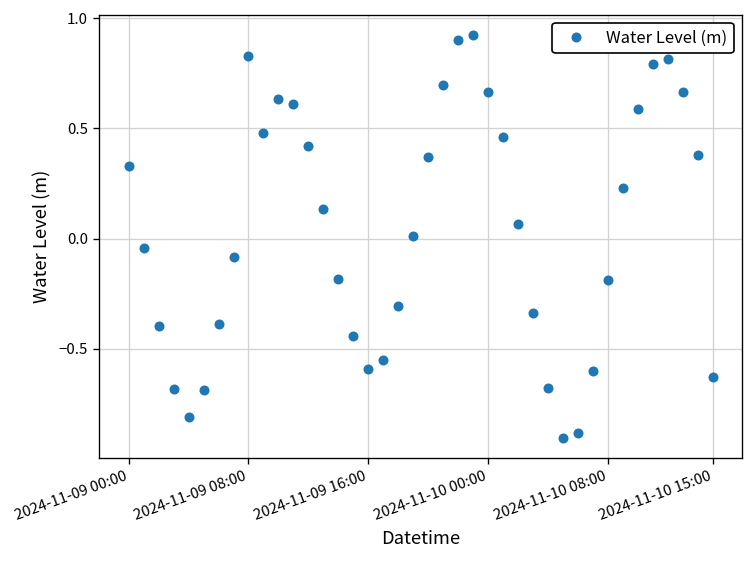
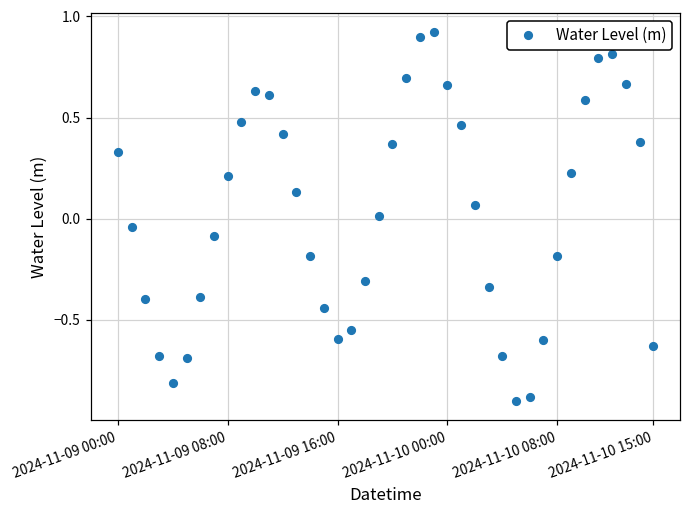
  {
    "2024-11-09 00:00": 0.33,
-   "2024-11-09 08:00": 0.83,
+   "2024-11-09 08:00": 0.21,
    "2024-11-09 16:00": -0.59,
    "2024-11-10 00:00": 0.66,
    "2024-11-10 08:00": -0.19,
    "2024-11-10 15:00": -0.63
  }
